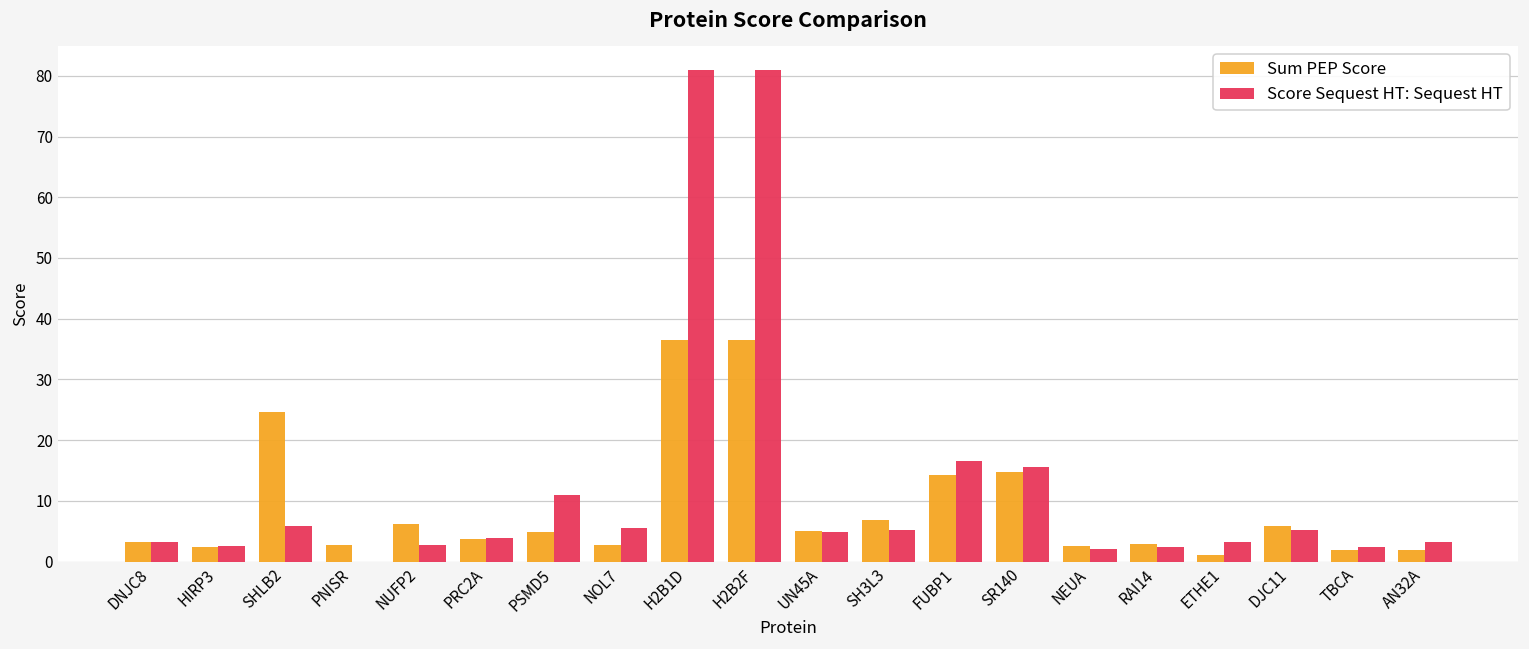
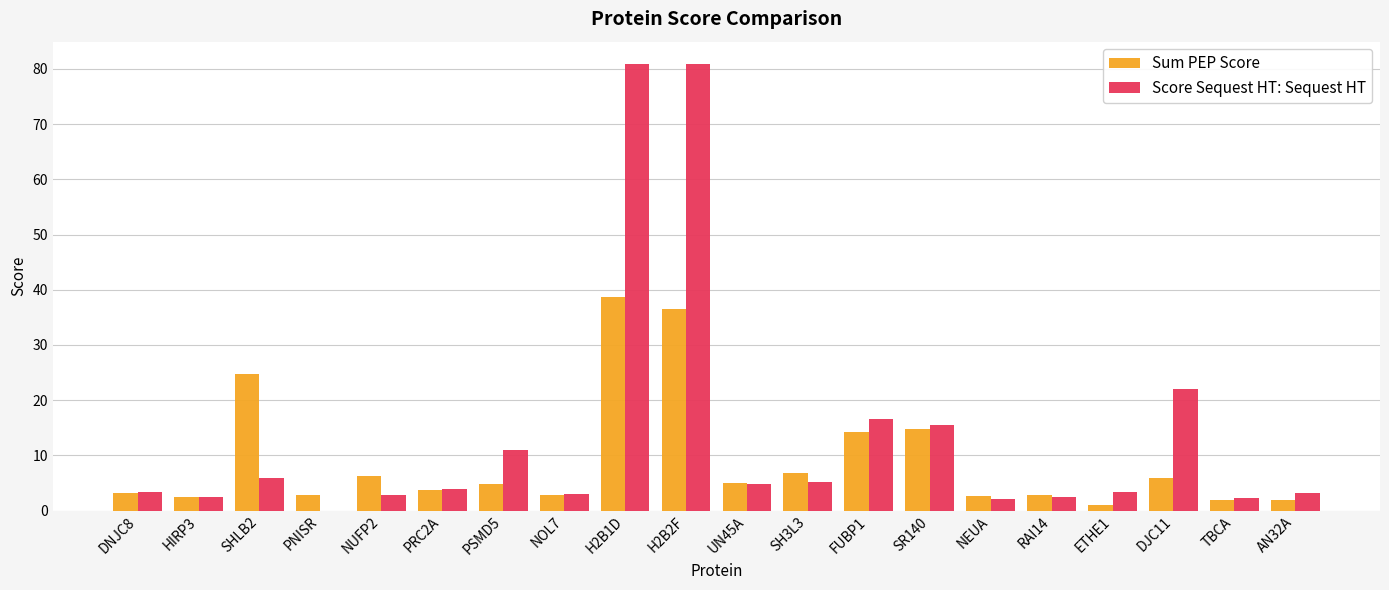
  {
    "Sum PEP Score": {
      "DNJC8": 3,
      "HIRP3": 2,
      "SHLB2": 25,
      "PNISR": 3,
      "NUFP2": 6,
      "PRC2A": 4,
      "PSMD5": 5,
      "NOL7": 3,
-     "H2B1D": 37,
+     "H2B1D": 39,
      "H2B2F": 37,
      "UN45A": 5,
      "SH3L3": 7,
      "FUBP1": 14,
      "SR140": 15,
      "NEUA": 3,
      "RAI14": 3,
      "ETHE1": 1,
      "DJC11": 6,
      "TBCA": 2,
      "AN32A": 2
    },
    "Score Sequest HT: Sequest HT": {
      "DNJC8": 3,
      "HIRP3": 3,
      "SHLB2": 6,
      "PNISR": 0,
      "NUFP2": 3,
      "PRC2A": 4,
      "PSMD5": 11,
-     "NOL7": 6,
+     "NOL7": 3,
      "H2B1D": 81,
      "H2B2F": 81,
      "UN45A": 5,
      "SH3L3": 5,
      "FUBP1": 17,
      "SR140": 16,
      "NEUA": 2,
      "RAI14": 2,
      "ETHE1": 3,
-     "DJC11": 5,
+     "DJC11": 22,
      "TBCA": 2,
      "AN32A": 3
    }
  }
